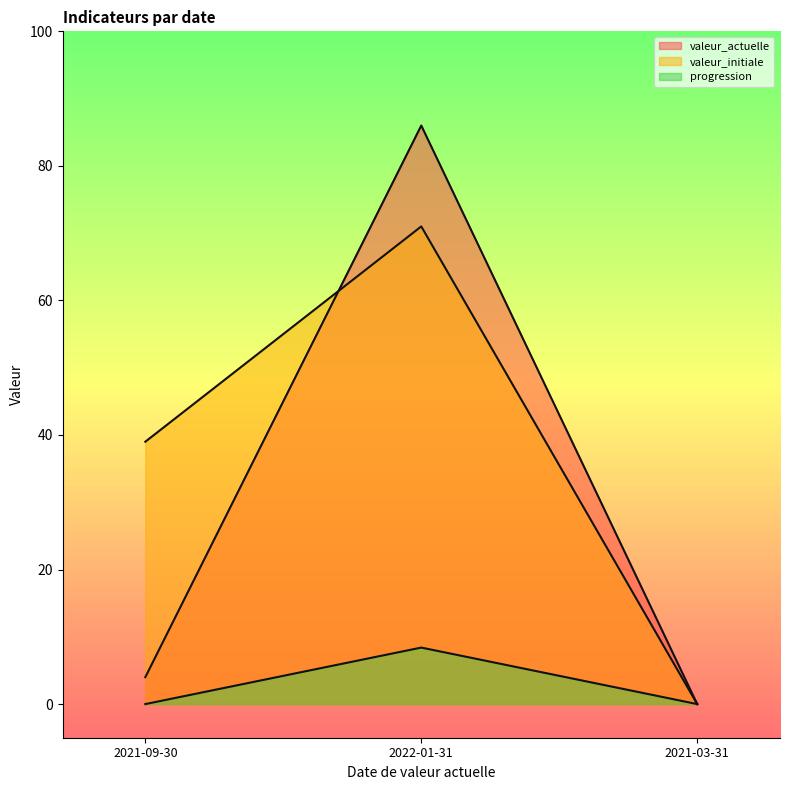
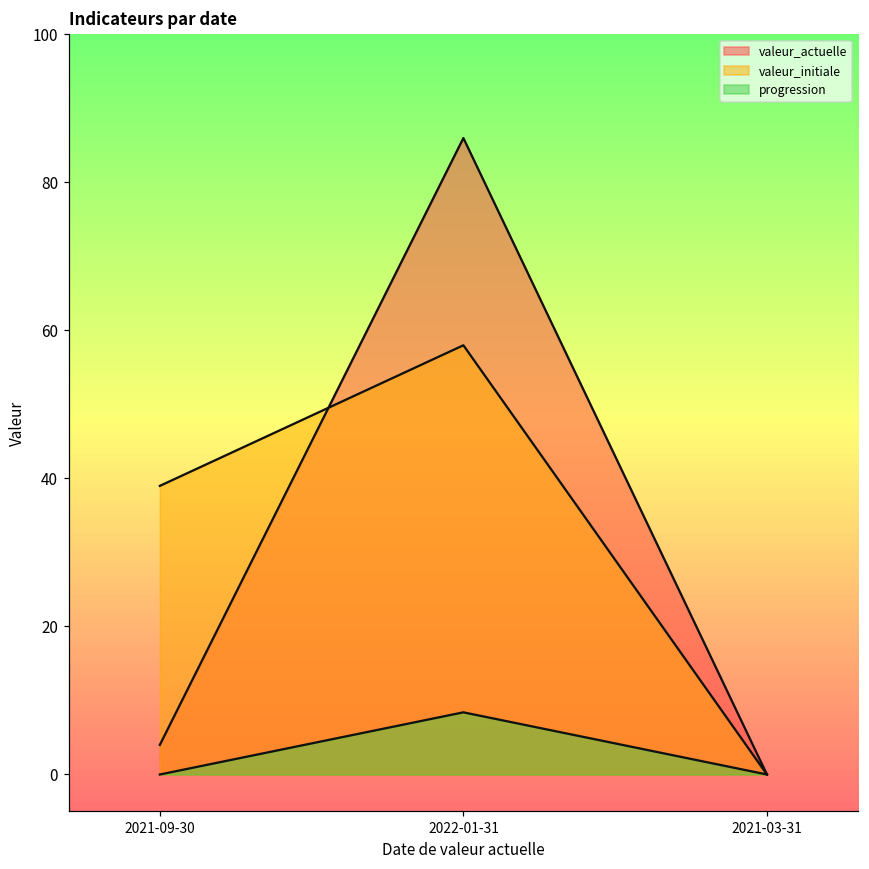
  {
    "valeur_actuelle": {
      "2021-09-30": 4,
      "2022-01-31": 86
    },
    "valeur_initiale": {
      "2021-09-30": 39,
-     "2022-01-31": 71
+     "2022-01-31": 58
    },
    "progression": {
      "2021-09-30": 0,
      "2022-01-31": 8
    }
  }
